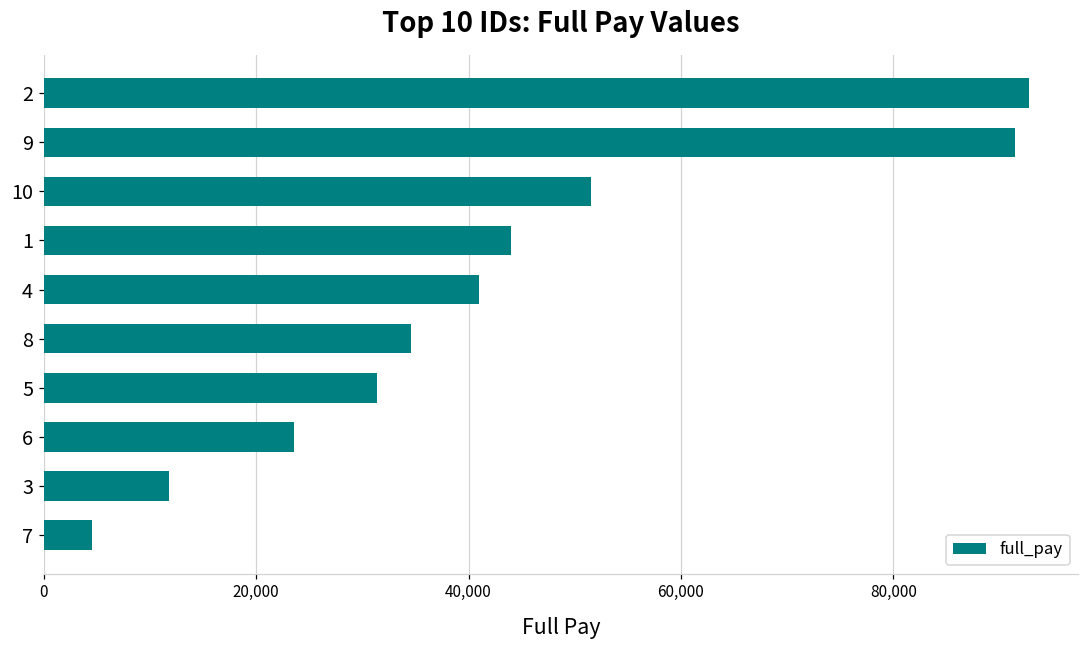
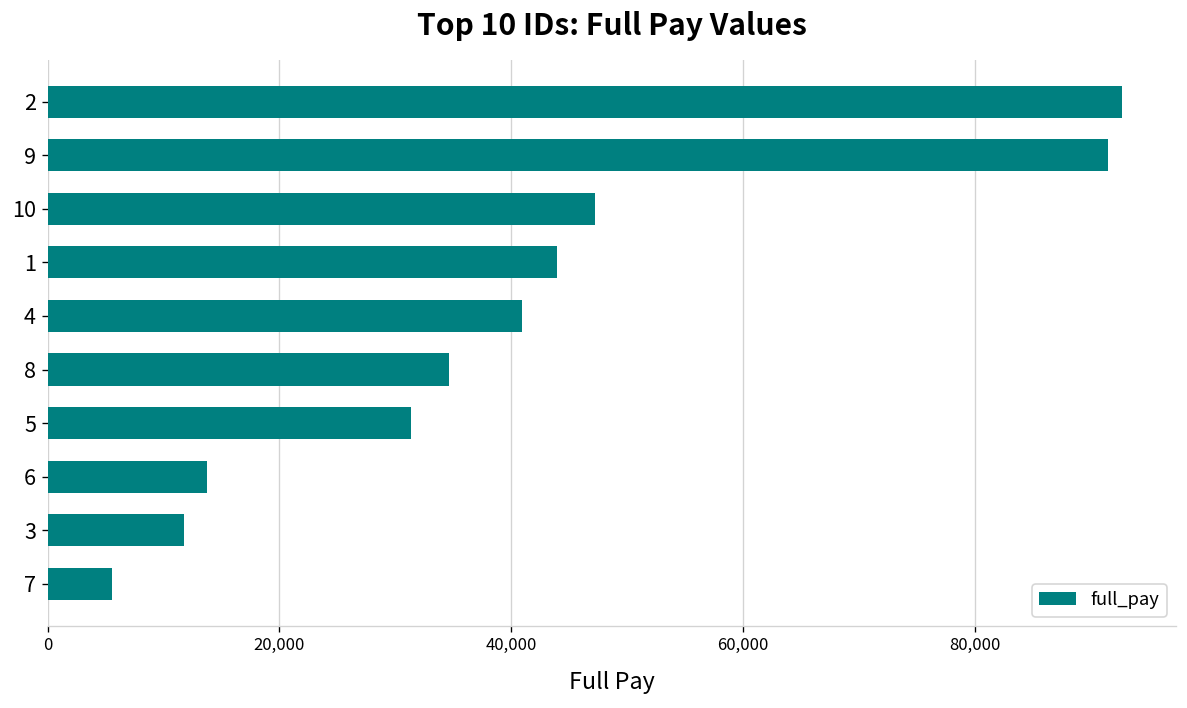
  {
    "2": "93,000",
    "9": "91,000",
-   "10": "52,000",
+   "10": "47,000",
    "1": "44,000",
    "4": "41,000",
    "8": "35,000",
    "5": "31,000",
-   "6": "24,000",
+   "6": "14,000",
    "3": "12,000",
-   "7": "5,000"
+   "7": "6,000"
  }
